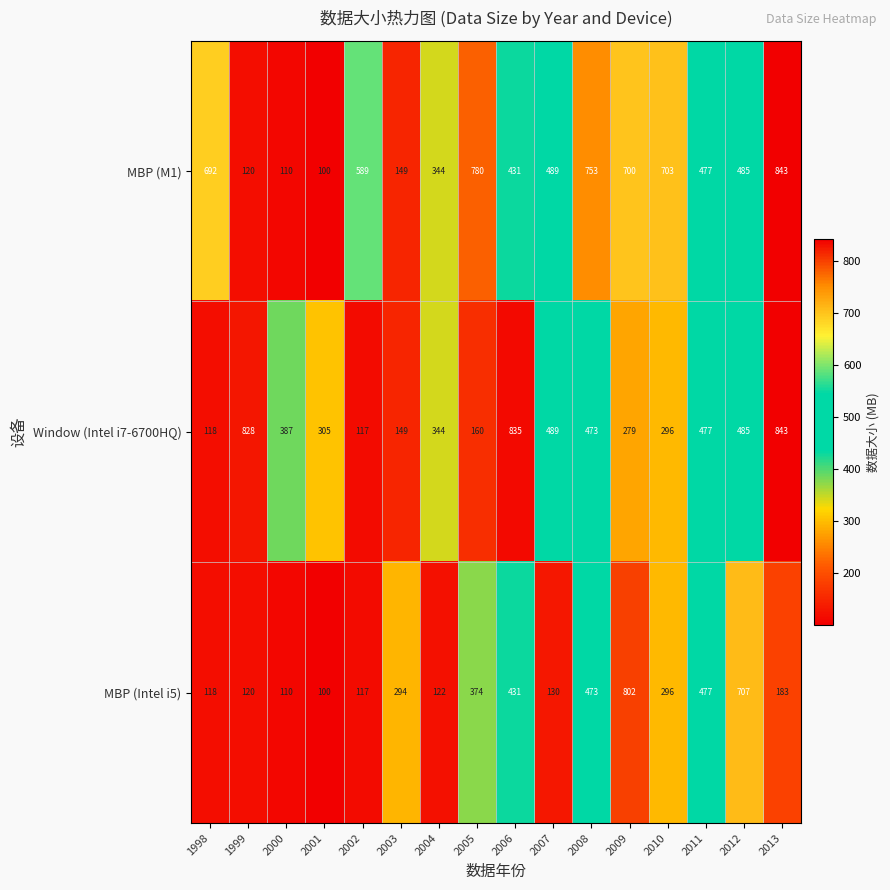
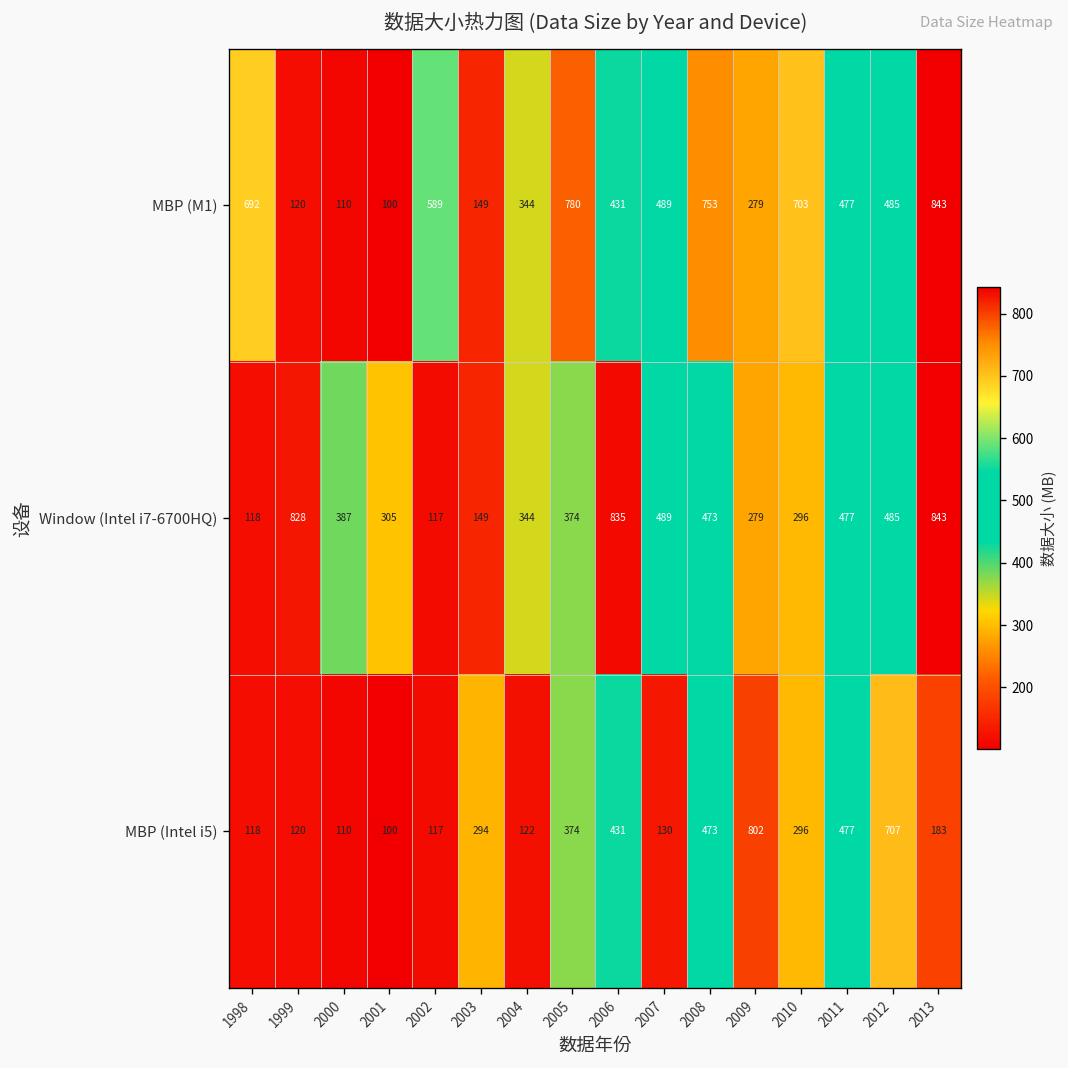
  {
    "MBP (M1)": {
      "1998": 692,
      "1999": 120,
      "2000": 110,
      "2001": 100,
      "2002": 589,
      "2003": 149,
      "2004": 344,
      "2005": 780,
      "2006": 431,
      "2007": 489,
      "2008": 753,
-     "2009": 700,
+     "2009": 279,
      "2010": 703,
      "2011": 477,
      "2012": 485,
      "2013": 843
    },
    "Window (Intel i7-6700HQ)": {
      "1998": 118,
      "1999": 828,
      "2000": 387,
      "2001": 305,
      "2002": 117,
      "2003": 149,
      "2004": 344,
-     "2005": 160,
+     "2005": 374,
      "2006": 835,
      "2007": 489,
      "2008": 473,
      "2009": 279,
      "2010": 296,
      "2011": 477,
      "2012": 485,
      "2013": 843
    },
    "MBP (Intel i5)": {
      "1998": 118,
      "1999": 120,
      "2000": 110,
      "2001": 100,
      "2002": 117,
      "2003": 294,
      "2004": 122,
      "2005": 374,
      "2006": 431,
      "2007": 130,
      "2008": 473,
      "2009": 802,
      "2010": 296,
      "2011": 477,
      "2012": 707,
      "2013": 183
    }
  }
